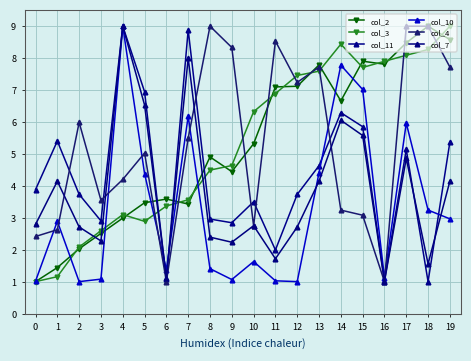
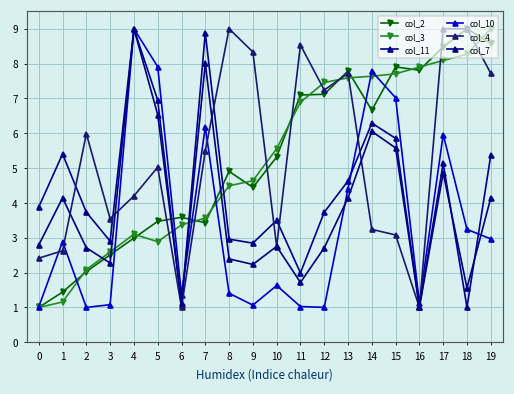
  {
    "col_2": {
      "1": 1.4,
      "4": 3.0,
      "5": 3.5,
      "6": 3.6,
      "7": 3.4,
      "8": 4.9,
      "9": 4.4,
      "10": 5.3,
      "11": 7.1,
      "12": 7.1,
      "14": 6.7,
      "15": 7.9,
      "16": 7.8
    },
    "col_3": {
      "1": 1.2,
      "4": 3.1,
      "5": 2.9,
      "6": 3.4,
      "7": 3.6,
      "8": 4.5,
      "9": 4.6,
-     "10": 6.3,
+     "10": 5.6,
      "11": 6.9,
      "12": 7.5,
      "13": 7.6,
-     "14": 8.4,
+     "14": 7.6,
      "15": 7.7,
      "16": 7.9,
      "17": 8.1
    },
    "col_10": {
      "1": 2.9,
      "2": 1.0,
      "3": 1.1,
-     "5": 4.4,
+     "5": 7.9,
      "6": 1.4,
      "7": 6.2,
      "8": 1.4,
      "9": 1.1,
      "10": 1.6,
      "11": 1.0,
      "12": 1.0,
      "13": 4.4,
      "14": 7.8,
      "15": 7.0,
      "16": 1.1,
      "17": 6.0,
      "18": 3.2,
      "19": 3.0
    }
  }
